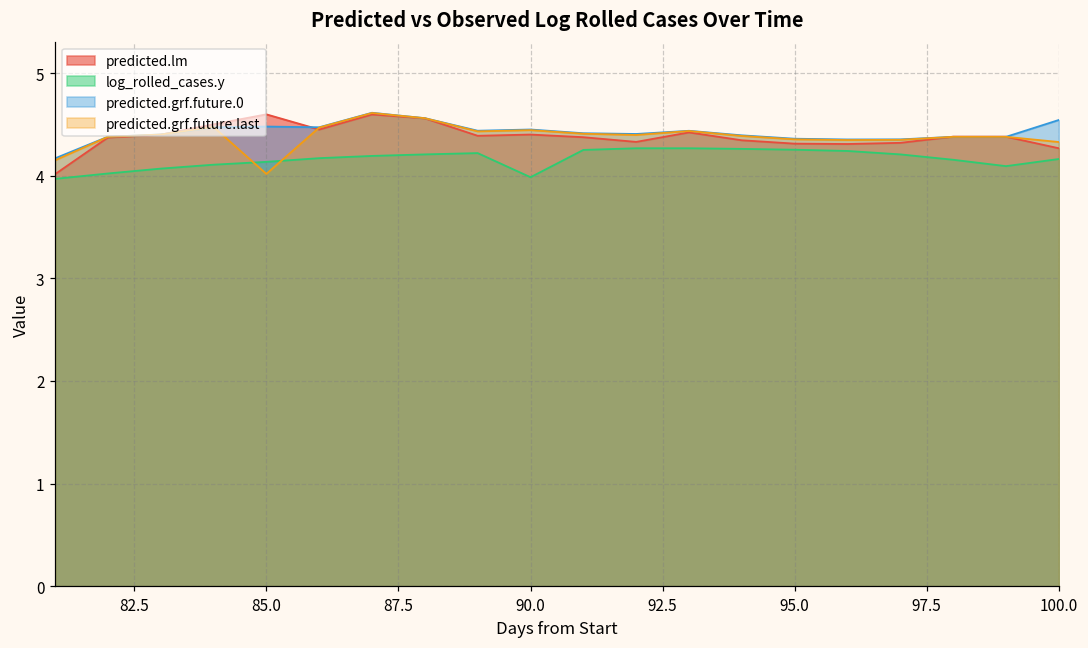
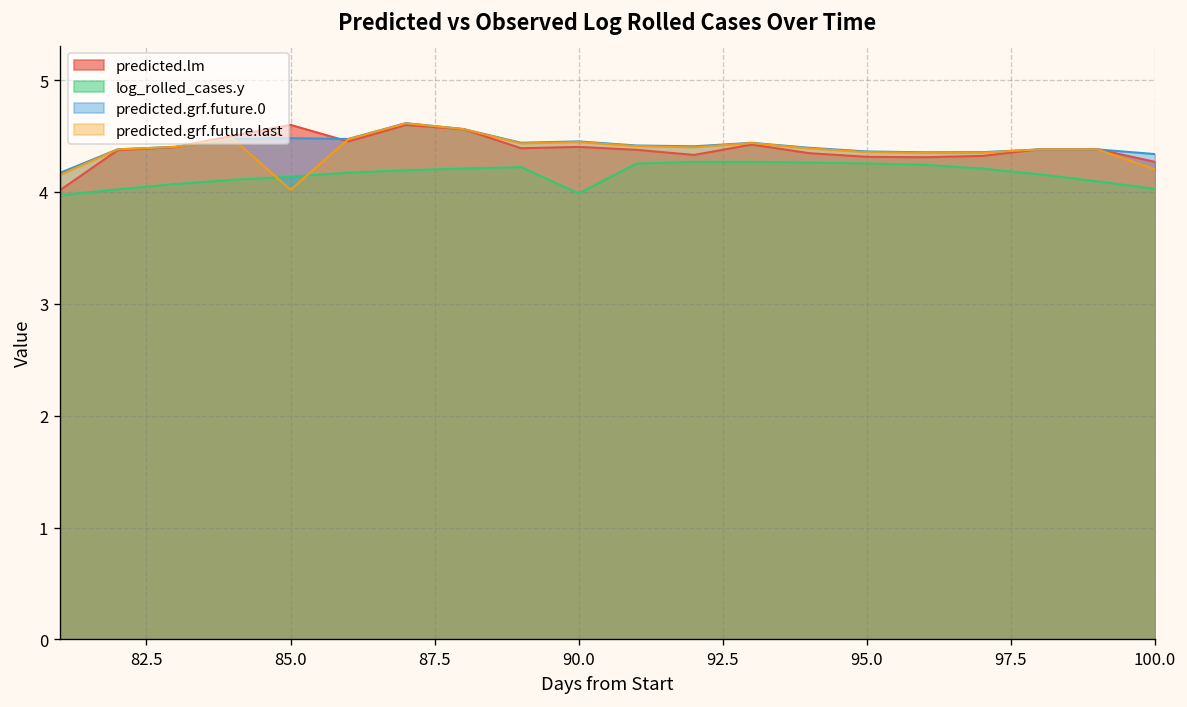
  {
    "predicted.lm": {
      "85.0": 4.6,
      "90.0": 4.4,
      "95.0": 4.3,
      "100.0": 4.3
    },
    "log_rolled_cases.y": {
      "85.0": 4.1,
      "90.0": 4.0,
      "95.0": 4.3,
-     "100.0": 4.2
+     "100.0": 4.0
    },
    "predicted.grf.future.0": {
      "85.0": 4.5,
-     "100.0": 4.5
+     "100.0": 4.3
    },
    "predicted.grf.future.last": {
      "85.0": 4.0,
-     "100.0": 4.3
+     "100.0": 4.2
    }
  }
